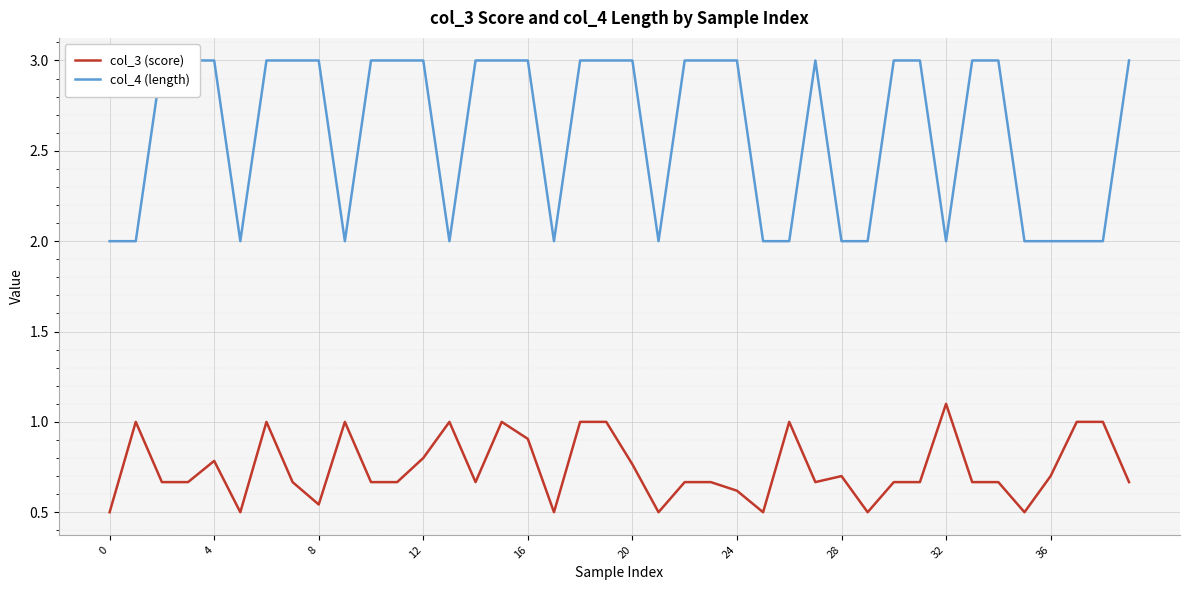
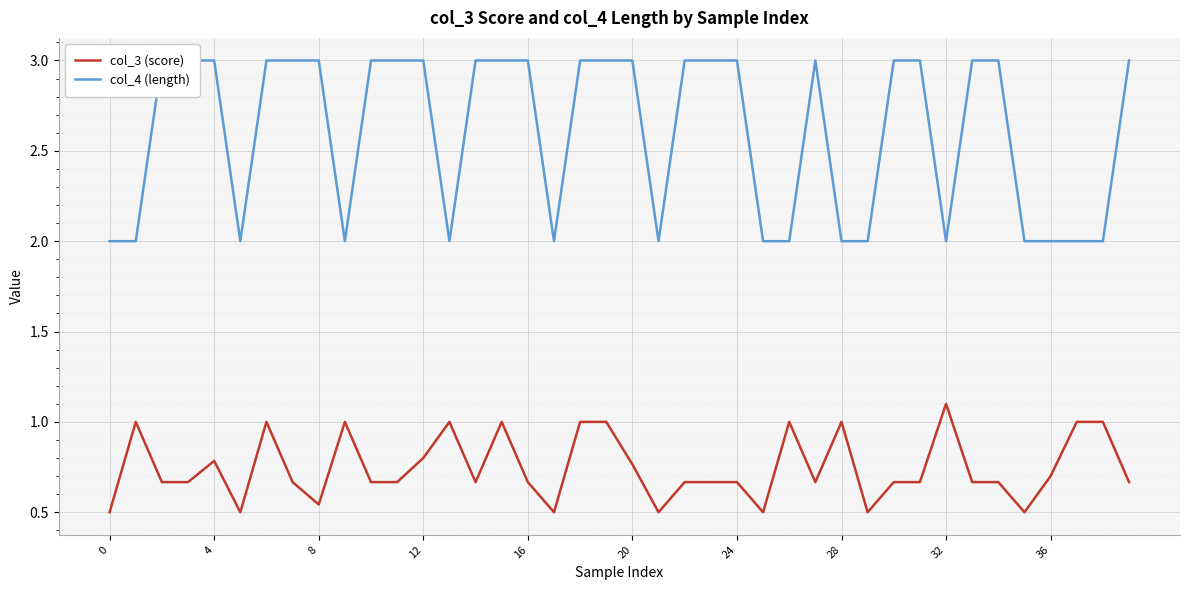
  {
    "col_3 (score)": {
      "0": 0.50,
      "4": 0.78,
      "8": 0.54,
      "12": 0.80,
-     "16": 0.91,
+     "16": 0.67,
      "20": 0.77,
-     "24": 0.62,
-     "28": 0.7,
+     "24": 0.67,
+     "28": 1.0,
      "32": 1.10,
      "36": 0.70
    },
    "col_4 (length)": {
      "0": 2.00,
      "4": 3.00,
      "8": 3.00,
      "12": 3.00,
      "16": 3.00,
      "20": 3.00,
      "24": 3.00,
      "28": 2.00,
      "32": 2.00,
      "36": 2.00
    }
  }
